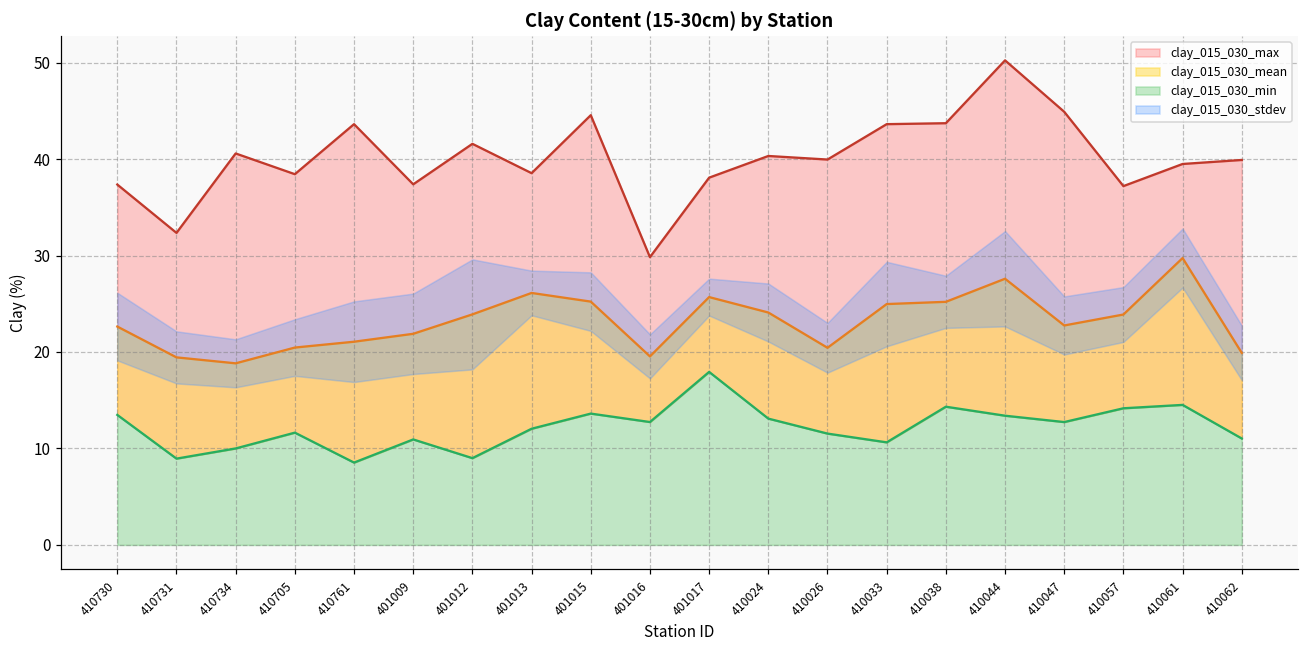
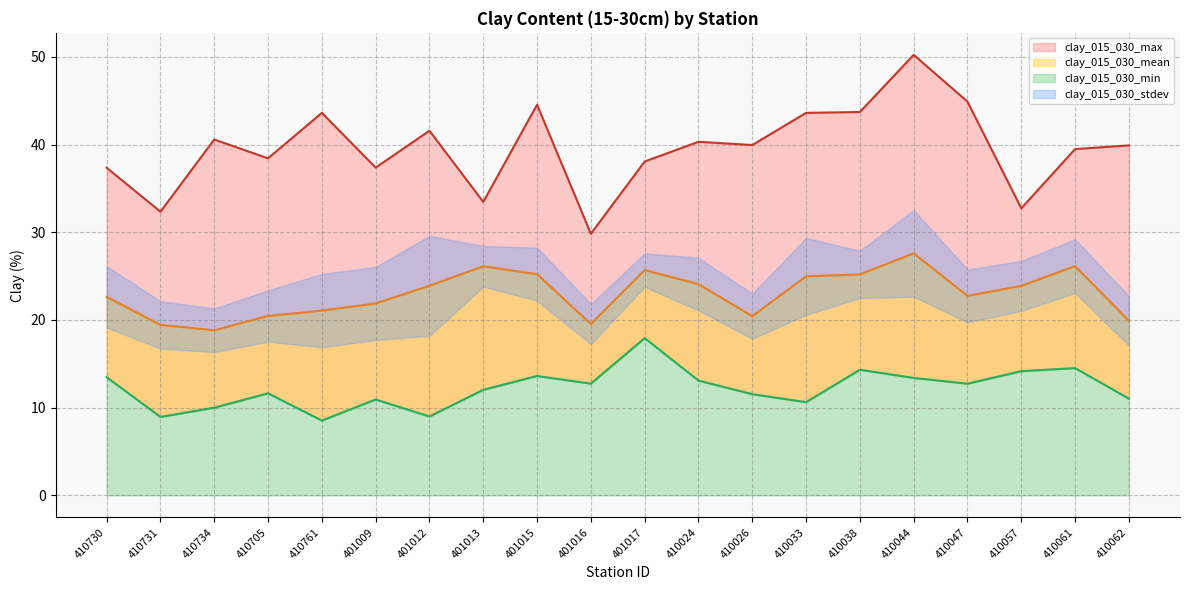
  {
    "clay_015_030_max": {
      "410730": 37,
      "410731": 32,
      "410734": 41,
      "410705": 38,
      "410761": 44,
      "401009": 37,
      "401012": 42,
-     "401013": 39,
+     "401013": 33,
      "401015": 45,
      "401016": 30,
      "401017": 38,
      "410024": 40,
      "410026": 40,
      "410033": 44,
      "410038": 44,
      "410044": 50,
      "410047": 45,
-     "410057": 37,
+     "410057": 33,
      "410061": 39,
      "410062": 40
    },
    "clay_015_030_mean": {
      "410730": 23,
      "410731": 19,
      "410734": 19,
      "410705": 20,
      "410761": 21,
      "401009": 22,
      "401012": 24,
      "401013": 26,
      "401015": 25,
      "401016": 20,
      "401017": 26,
      "410024": 24,
      "410026": 20,
      "410033": 25,
      "410038": 25,
      "410044": 28,
      "410047": 23,
      "410057": 24,
-     "410061": 30,
+     "410061": 26,
      "410062": 20
    },
    "clay_015_030_min": {
      "410730": 13,
      "410731": 9,
      "410734": 10,
      "410705": 12,
      "410761": 9,
      "401009": 11,
      "401012": 9,
      "401013": 12,
      "401015": 14,
      "401016": 13,
      "401017": 18,
      "410024": 13,
      "410026": 12,
      "410033": 11,
      "410038": 14,
      "410044": 13,
      "410047": 13,
      "410057": 14,
      "410061": 15,
      "410062": 11
    }
  }
